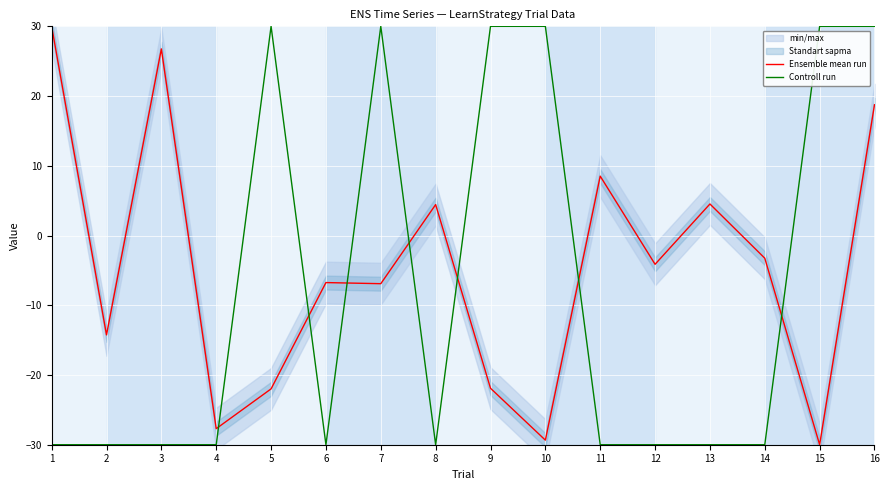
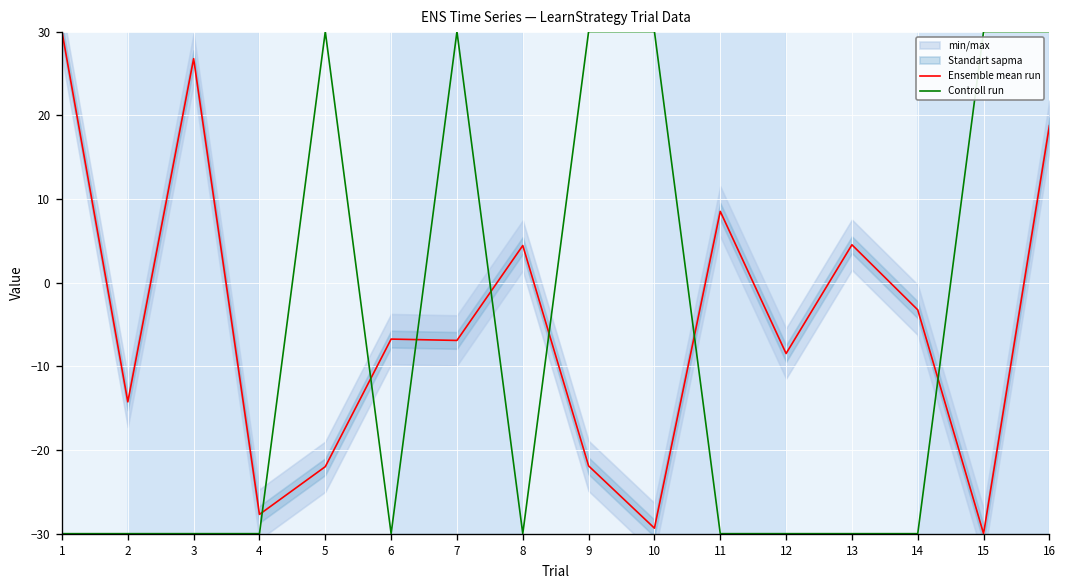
  {
    "Ensemble mean run": {
      "1": 30,
      "2": -14,
      "3": 27,
      "4": -28,
      "5": -22,
      "6": -7,
      "7": -7,
      "8": 4,
      "9": -22,
      "10": -29,
      "11": 9,
-     "12": -4,
+     "12": -8,
      "13": 5,
      "14": -3,
      "15": -30,
      "16": 19
    },
    "Controll run": {
      "1": -30,
      "2": -30,
      "3": -30,
      "4": -30,
      "5": 30,
      "6": -30,
      "7": 30,
      "8": -30,
      "9": 30,
      "10": 30,
      "11": -30,
      "12": -30,
      "13": -30,
      "14": -30,
      "15": 30,
      "16": 30
    }
  }
